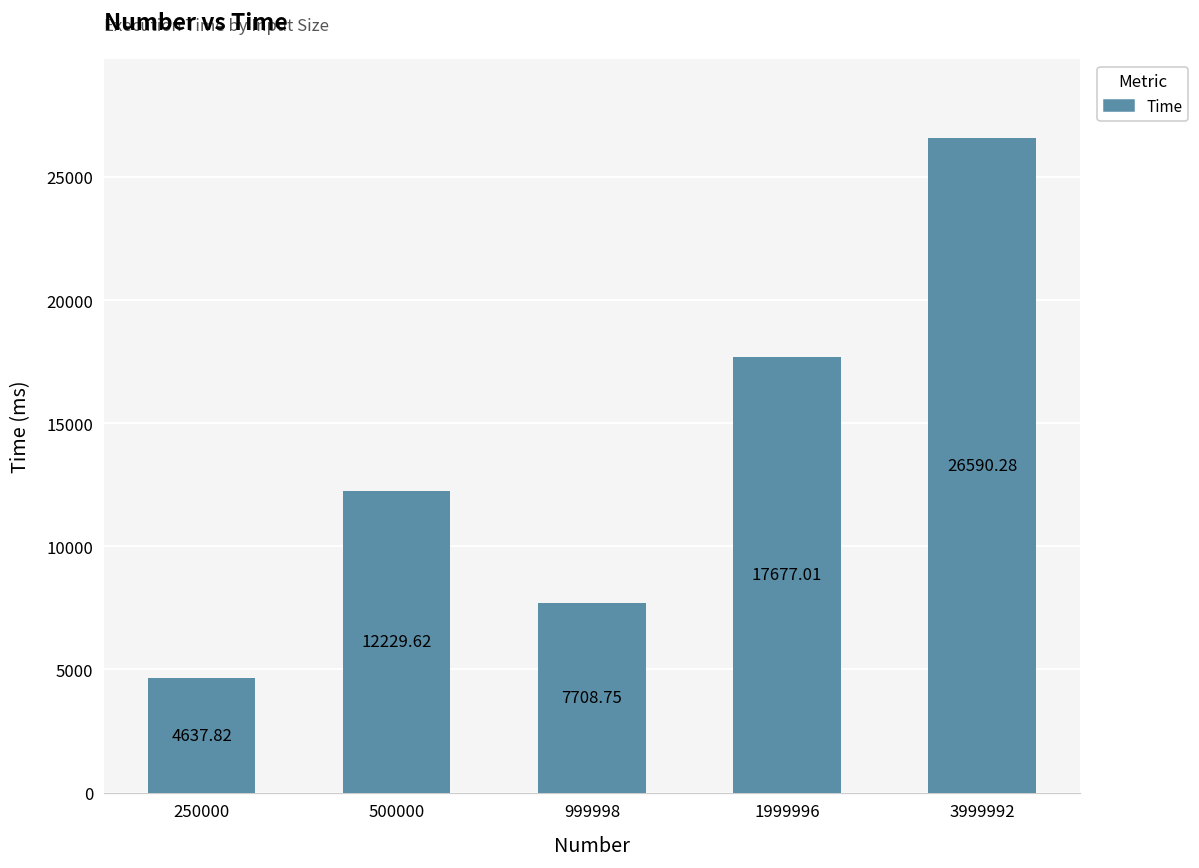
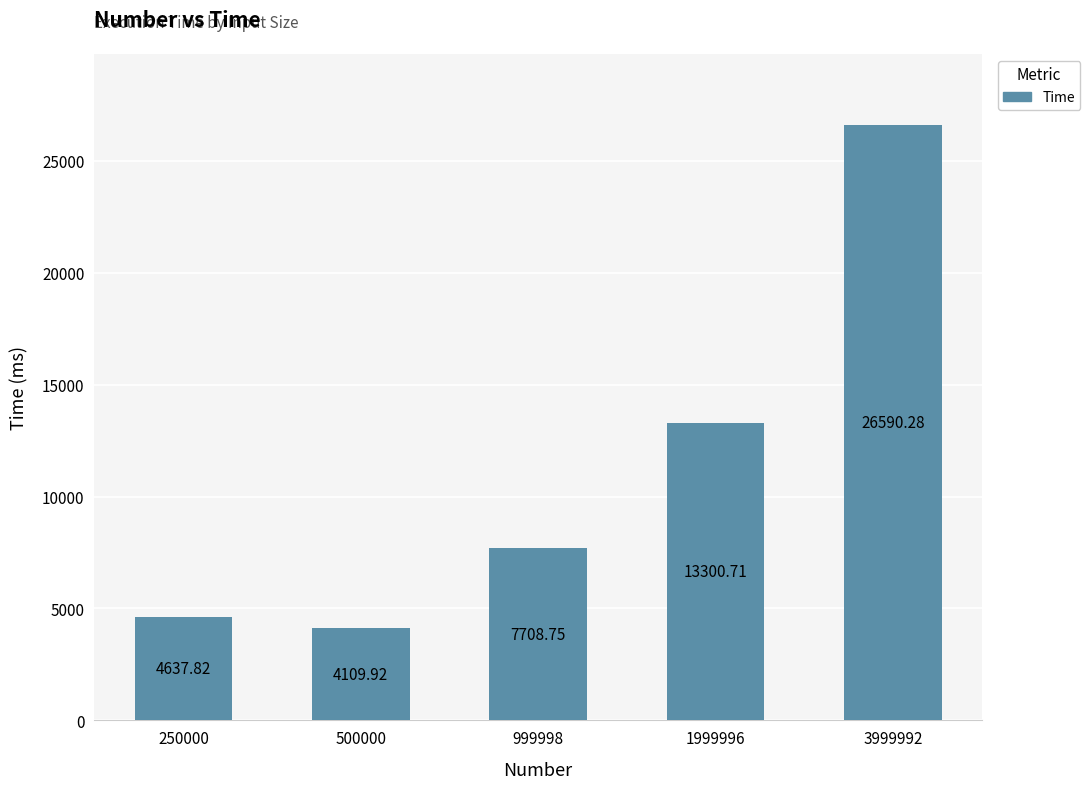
  {
    "250000": 4637.82,
-   "500000": 12229.62,
+   "500000": 4109.92,
    "999998": 7708.75,
-   "1999996": 17677.01,
+   "1999996": 13300.71,
    "3999992": 26590.28
  }
